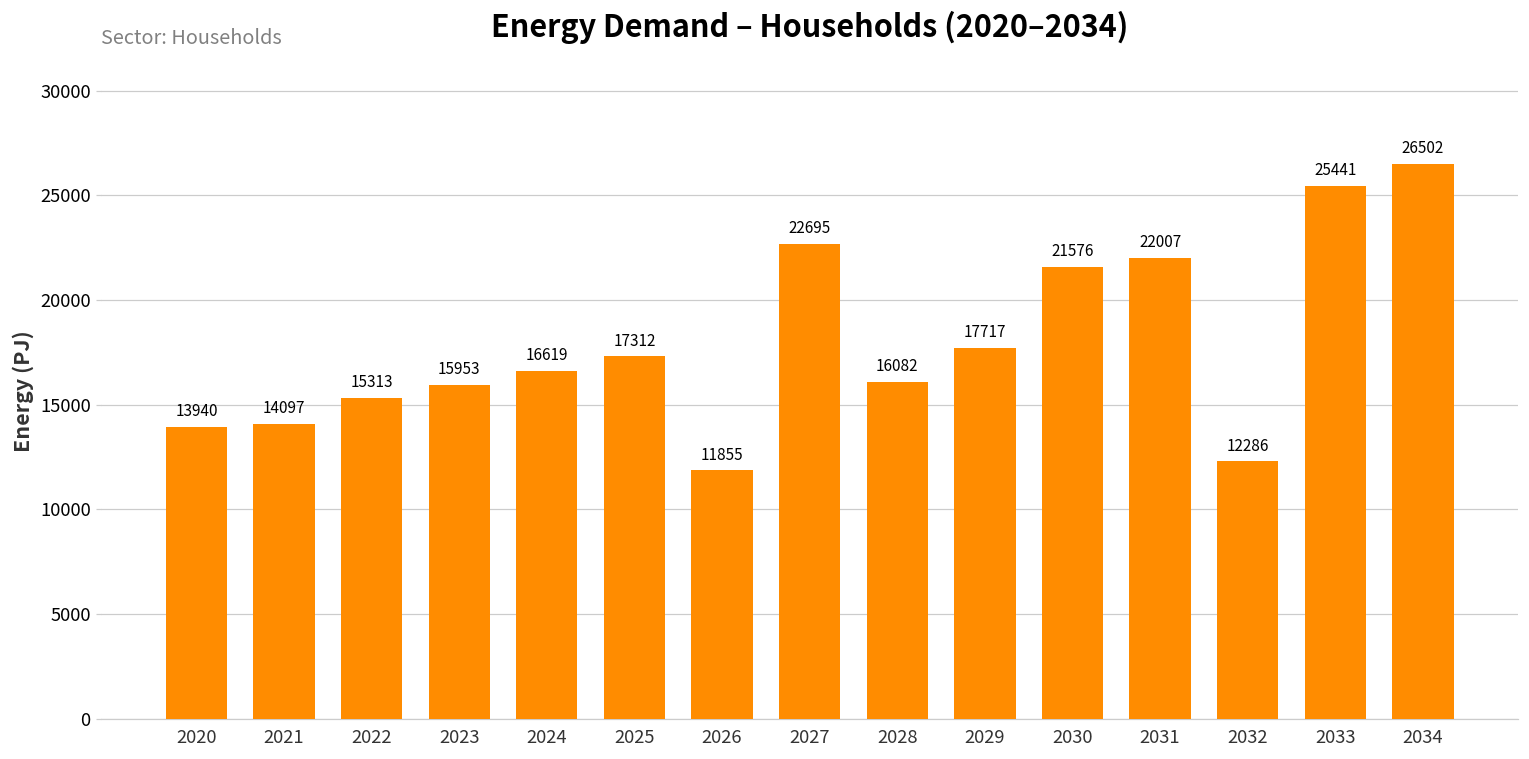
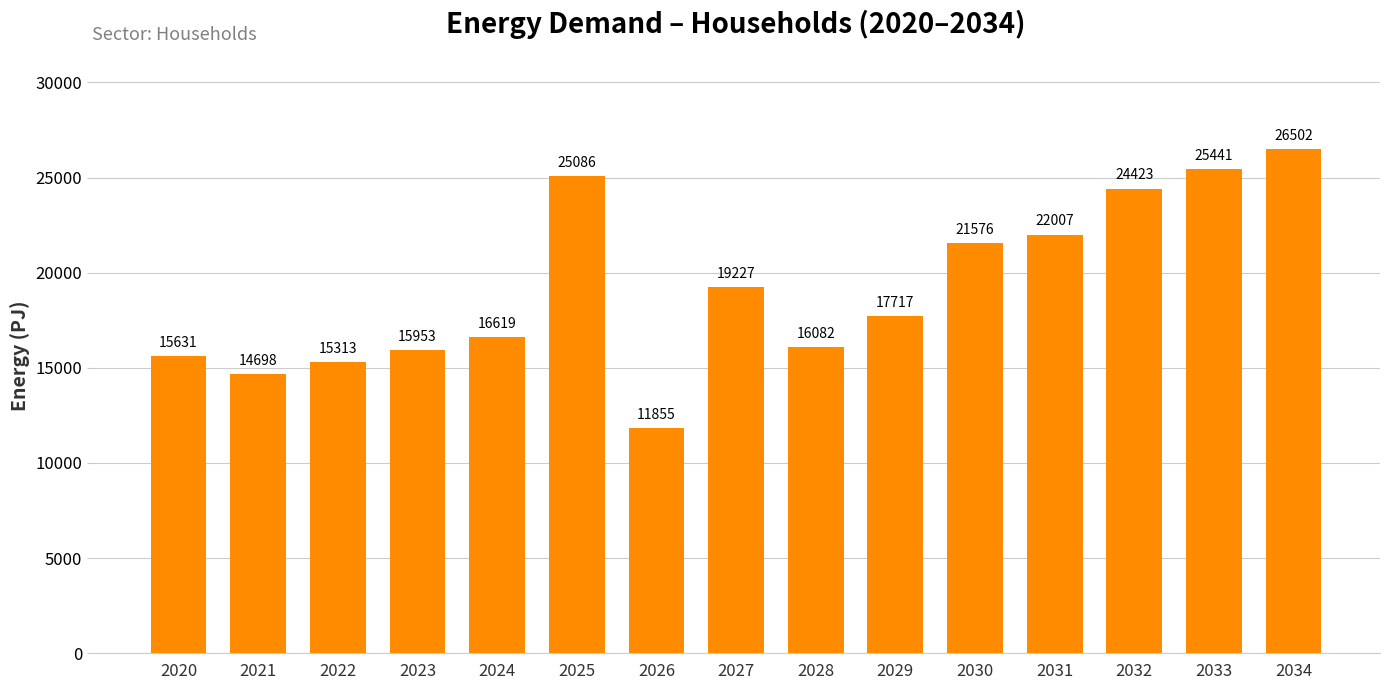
  {
-   "2020": 13940,
-   "2021": 14097,
+   "2020": 15631,
+   "2021": 14698,
    "2022": 15313,
    "2023": 15953,
    "2024": 16619,
-   "2025": 17312,
+   "2025": 25086,
    "2026": 11855,
-   "2027": 22695,
+   "2027": 19227,
    "2028": 16082,
    "2029": 17717,
    "2030": 21576,
    "2031": 22007,
-   "2032": 12286,
+   "2032": 24423,
    "2033": 25441,
    "2034": 26502
  }
